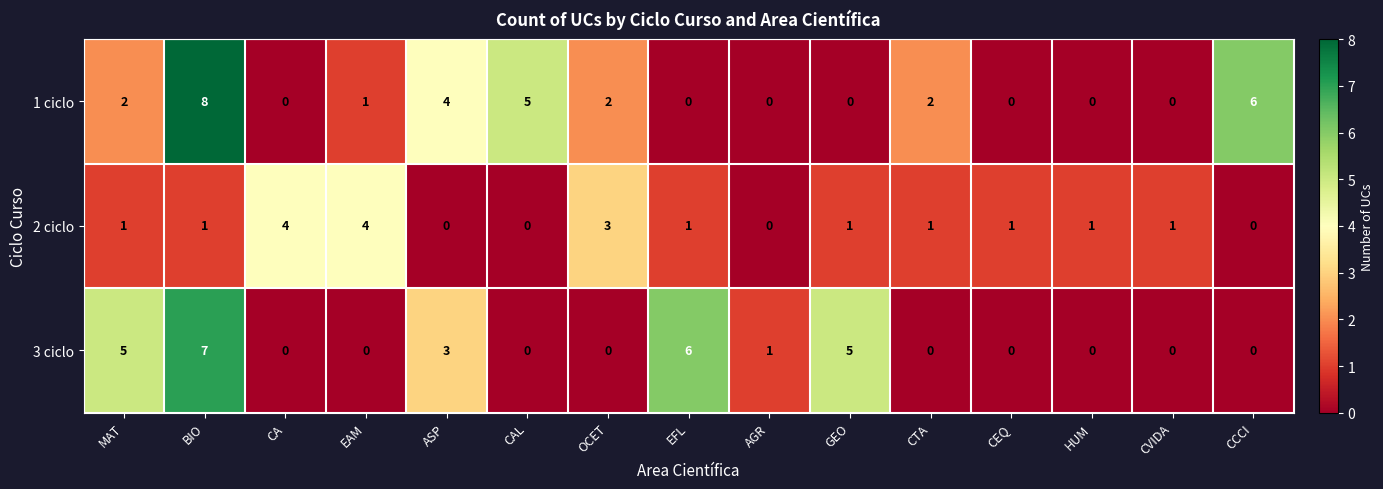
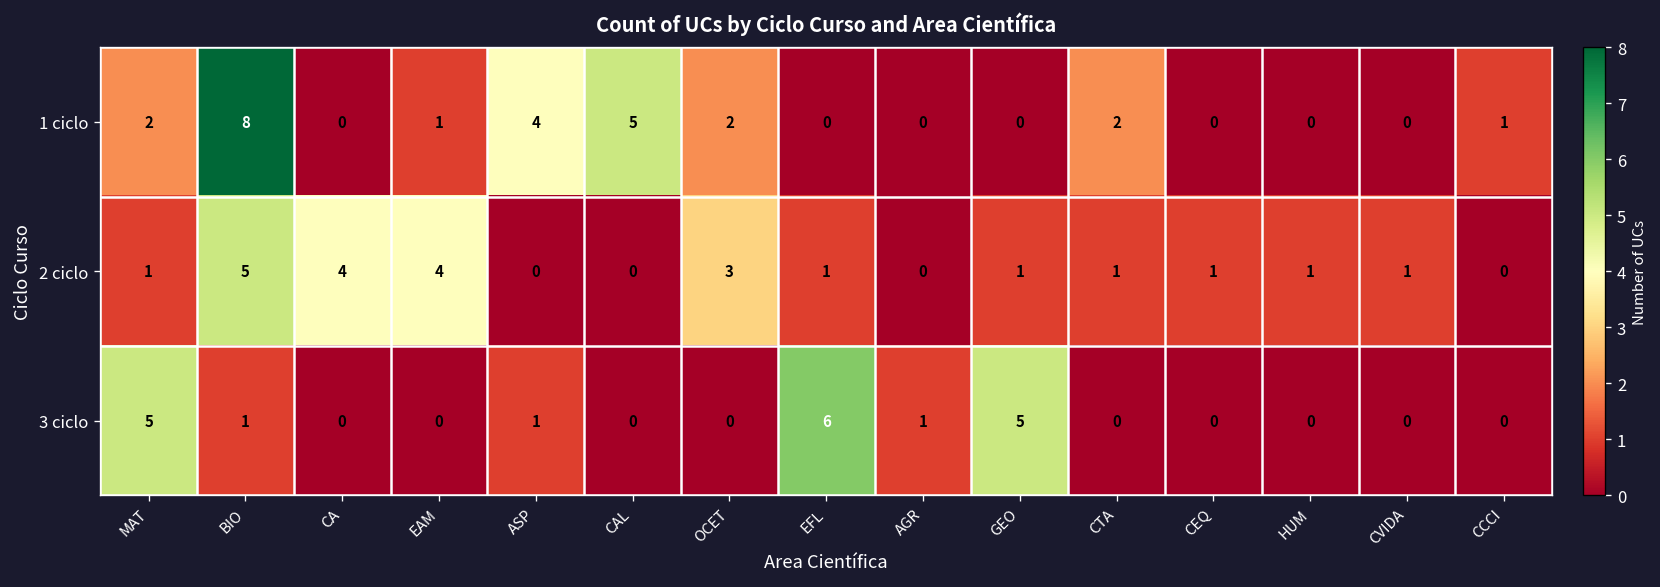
  {
    "1 ciclo": {
      "MAT": 2,
      "BIO": 8,
      "CA": 0,
      "EAM": 1,
      "ASP": 4,
      "CAL": 5,
      "OCET": 2,
      "EFL": 0,
      "AGR": 0,
      "GEO": 0,
      "CTA": 2,
      "CEQ": 0,
      "HUM": 0,
      "CVIDA": 0,
-     "CCCI": 6
+     "CCCI": 1
    },
    "2 ciclo": {
      "MAT": 1,
-     "BIO": 1,
+     "BIO": 5,
      "CA": 4,
      "EAM": 4,
      "ASP": 0,
      "CAL": 0,
      "OCET": 3,
      "EFL": 1,
      "AGR": 0,
      "GEO": 1,
      "CTA": 1,
      "CEQ": 1,
      "HUM": 1,
      "CVIDA": 1,
      "CCCI": 0
    },
    "3 ciclo": {
      "MAT": 5,
-     "BIO": 7,
+     "BIO": 1,
      "CA": 0,
      "EAM": 0,
-     "ASP": 3,
+     "ASP": 1,
      "CAL": 0,
      "OCET": 0,
      "EFL": 6,
      "AGR": 1,
      "GEO": 5,
      "CTA": 0,
      "CEQ": 0,
      "HUM": 0,
      "CVIDA": 0,
      "CCCI": 0
    }
  }
